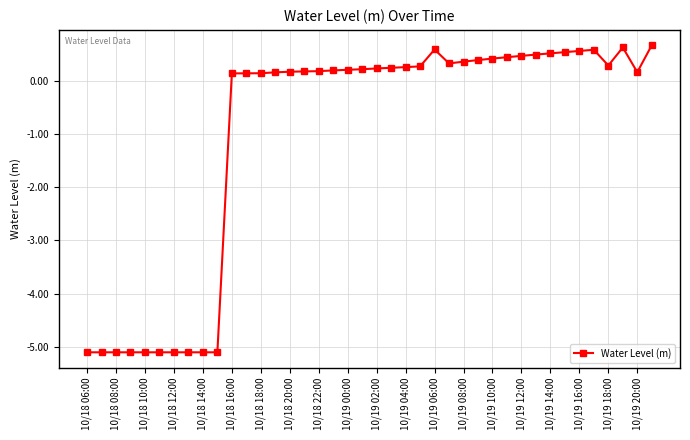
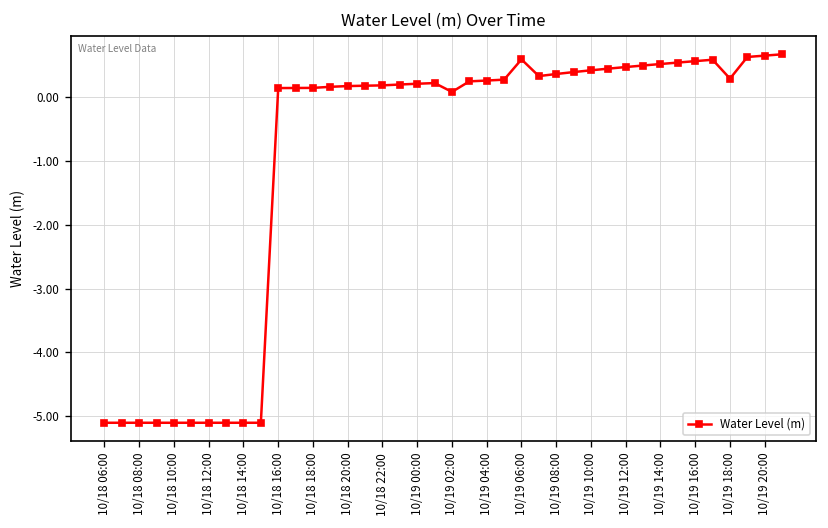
  {
    "10/18 06:00": -5.1,
    "10/18 08:00": -5.1,
    "10/18 10:00": -5.1,
    "10/18 12:00": -5.1,
    "10/18 14:00": -5.1,
    "10/18 16:00": 0.1,
    "10/18 18:00": 0.1,
    "10/18 20:00": 0.2,
    "10/18 22:00": 0.2,
    "10/19 00:00": 0.2,
-   "10/19 02:00": 0.2,
+   "10/19 02:00": 0.1,
    "10/19 04:00": 0.3,
    "10/19 06:00": 0.6,
    "10/19 08:00": 0.4,
    "10/19 10:00": 0.4,
    "10/19 12:00": 0.5,
    "10/19 14:00": 0.5,
    "10/19 16:00": 0.6,
    "10/19 18:00": 0.3,
-   "10/19 20:00": 0.2
+   "10/19 20:00": 0.6
  }
